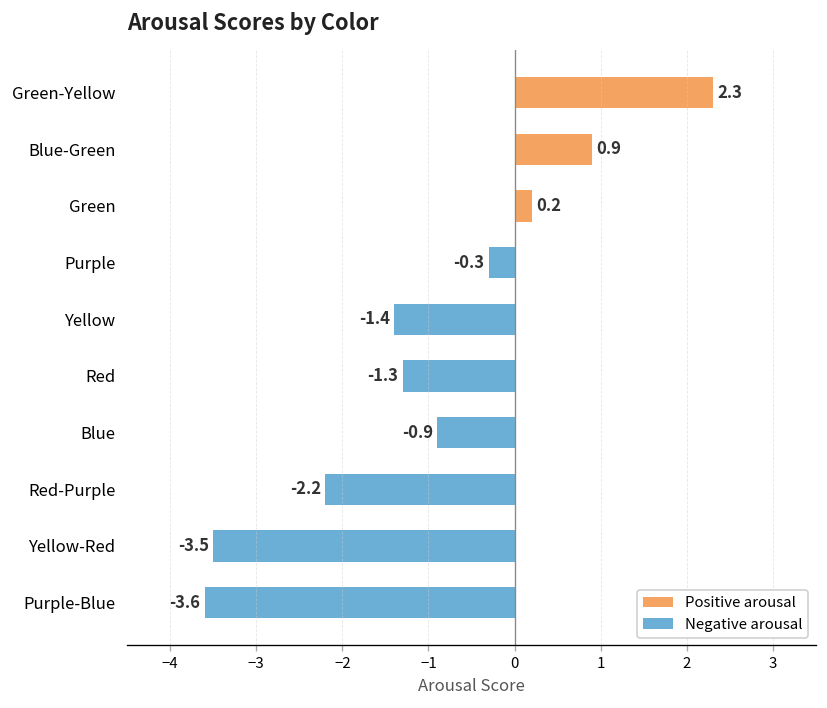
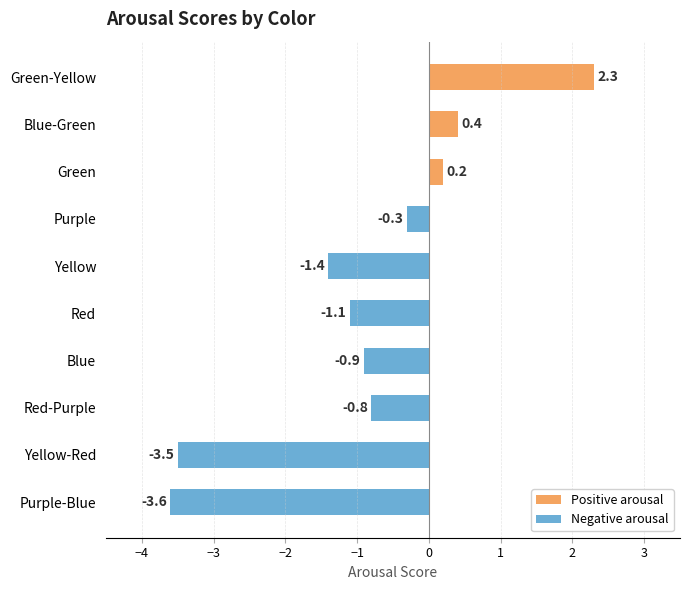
  {
    "Positive arousal": {
      "Green-Yellow": 2.3,
-     "Blue-Green": 0.9,
+     "Blue-Green": 0.4,
      "Green": 0.2
    },
    "Negative arousal": {
      "Purple": -0.3,
      "Yellow": -1.4,
-     "Red": -1.3,
+     "Red": -1.1,
      "Blue": -0.9,
-     "Red-Purple": -2.2,
+     "Red-Purple": -0.8,
      "Yellow-Red": -3.5,
      "Purple-Blue": -3.6
    }
  }
